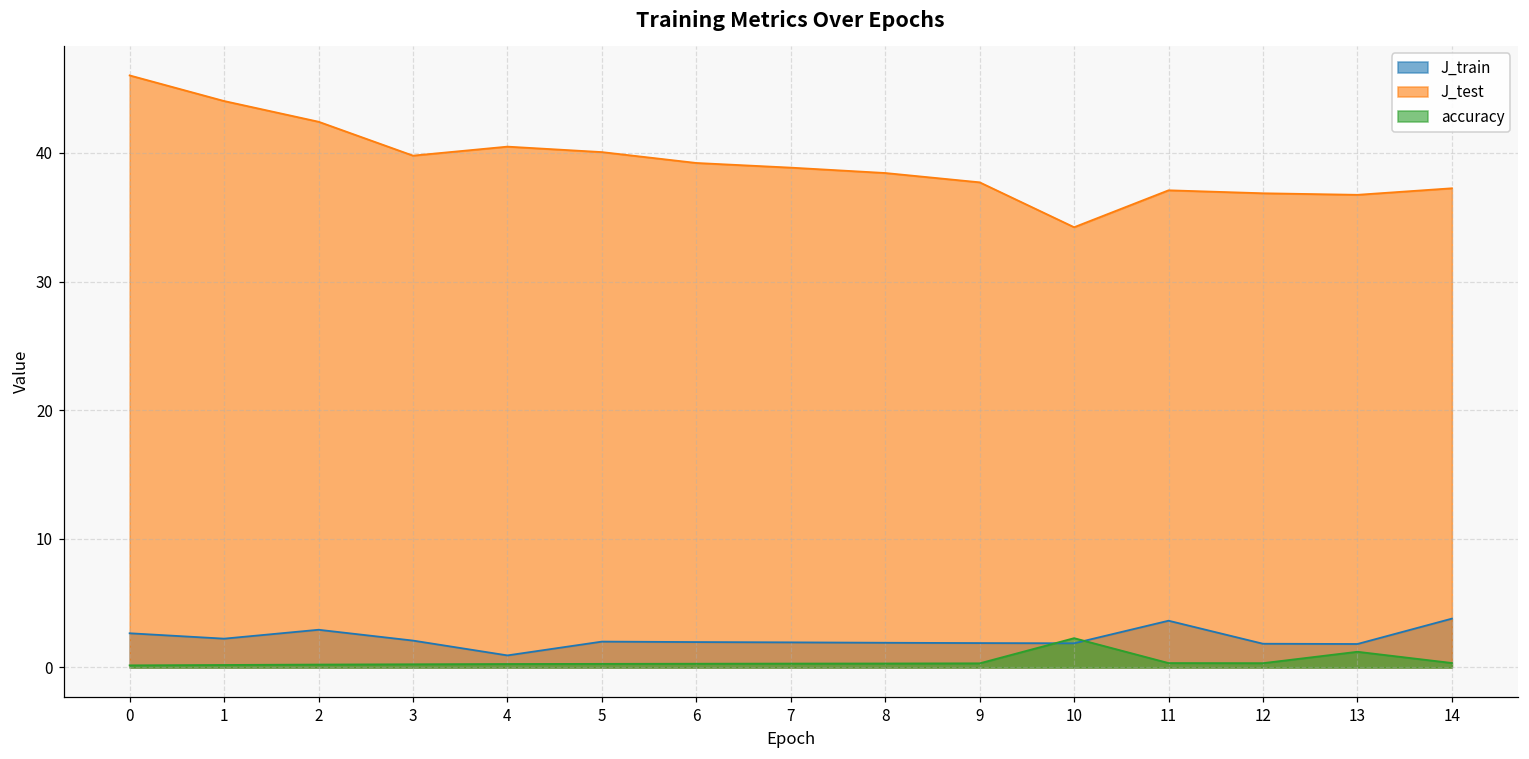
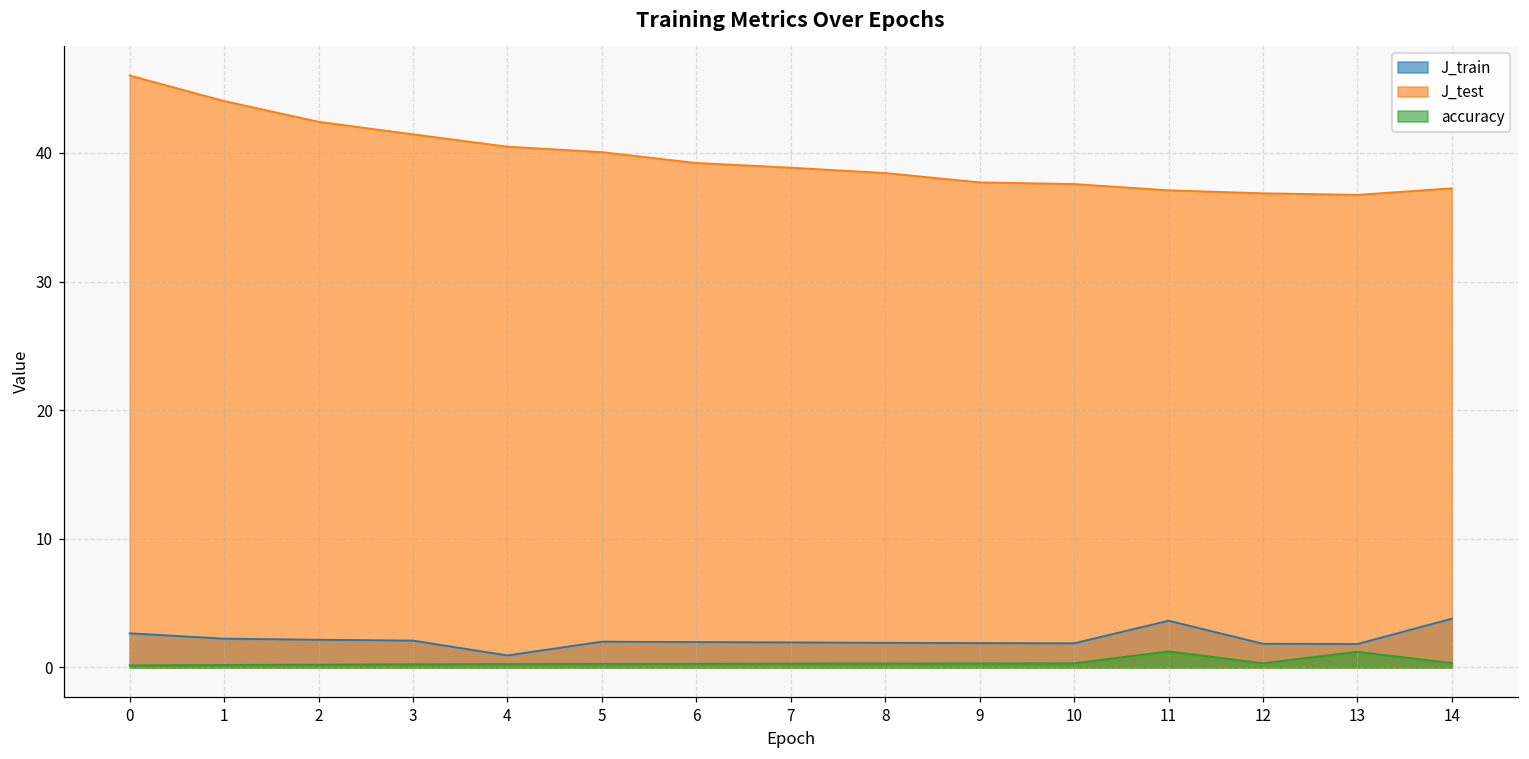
  {
    "J_train": {
      "0": 2.7,
      "1": 2.2,
-     "2": 2.9,
+     "2": 2.2,
      "3": 2.1,
      "4": 0.9,
      "5": 2.0,
      "6": 2.0,
      "7": 2.0,
      "8": 1.9,
      "9": 1.9,
      "10": 1.9,
      "11": 3.6,
      "12": 1.8,
      "13": 1.8,
      "14": 3.8
    },
    "J_test": {
      "0": 46.0,
      "1": 44.0,
      "2": 42.4,
-     "3": 39.8,
+     "3": 41.5,
      "4": 40.5,
      "5": 40.1,
      "6": 39.2,
      "7": 38.9,
      "8": 38.4,
      "9": 37.7,
-     "10": 34.2,
+     "10": 37.6,
      "11": 37.1,
      "12": 36.9,
      "13": 36.7,
      "14": 37.3
    },
    "accuracy": {
      "0": 0.2,
      "1": 0.2,
      "2": 0.2,
      "3": 0.2,
      "4": 0.3,
      "5": 0.3,
      "6": 0.3,
      "7": 0.3,
      "8": 0.3,
      "9": 0.3,
-     "10": 2.3,
-     "11": 0.3,
+     "10": 0.3,
+     "11": 1.3,
      "12": 0.3,
      "13": 1.2,
      "14": 0.3
    }
  }
